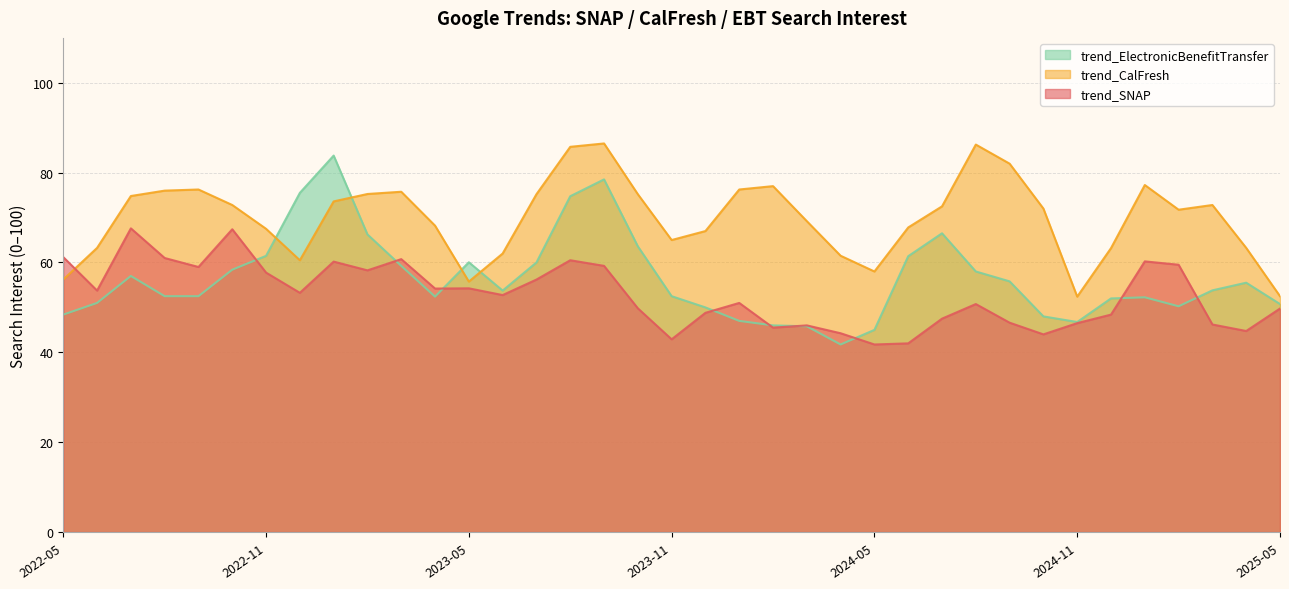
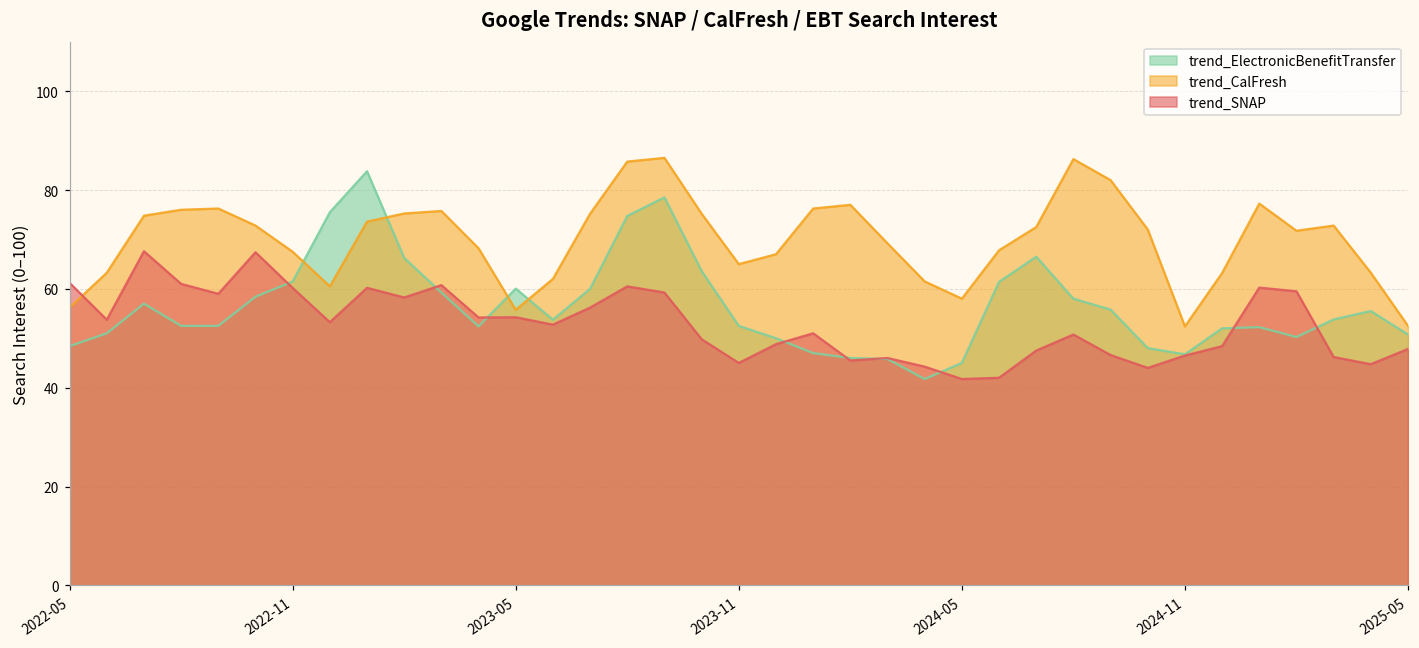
  {
    "trend_ElectronicBenefitTransfer": {
      "2022-05": 48,
      "2022-11": 61,
      "2023-05": 60,
      "2023-11": 53,
      "2024-05": 45,
      "2025-05": 51
    },
    "trend_CalFresh": {
      "2022-05": 56,
      "2022-11": 68,
      "2023-05": 56,
      "2023-11": 65,
      "2024-05": 58,
      "2024-11": 52,
      "2025-05": 53
    },
    "trend_SNAP": {
      "2022-05": 61,
-     "2022-11": 58,
+     "2022-11": 60,
      "2023-05": 54,
-     "2023-11": 43,
+     "2023-11": 45,
      "2024-05": 42,
-     "2025-05": 50
+     "2025-05": 48
    }
  }
